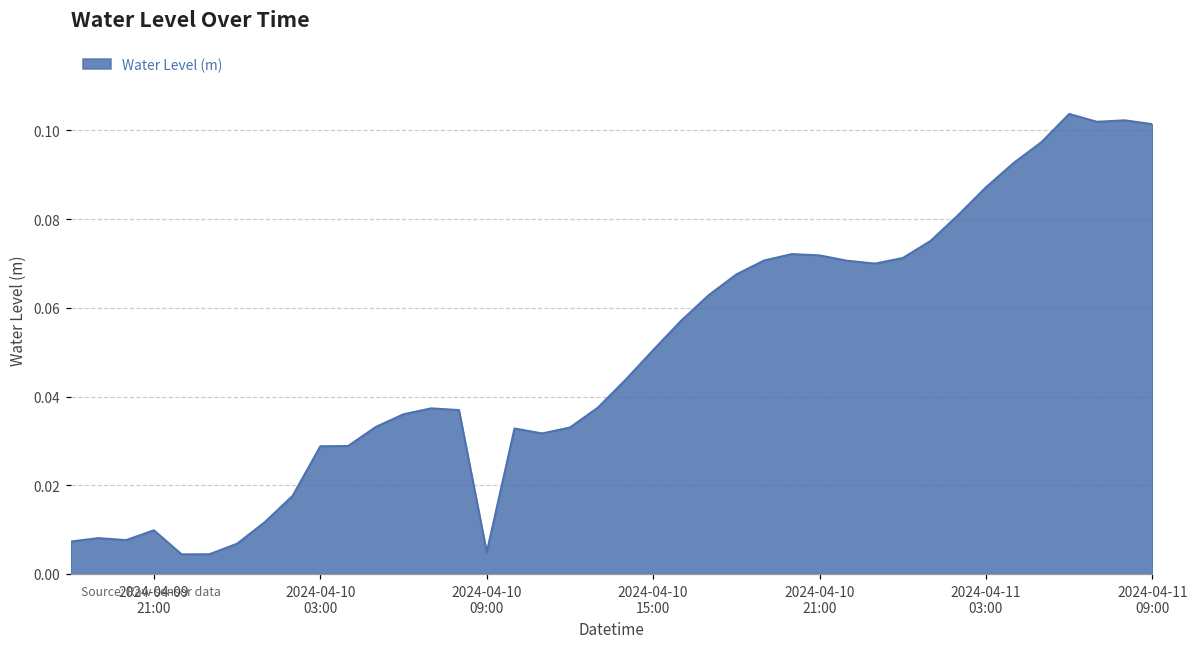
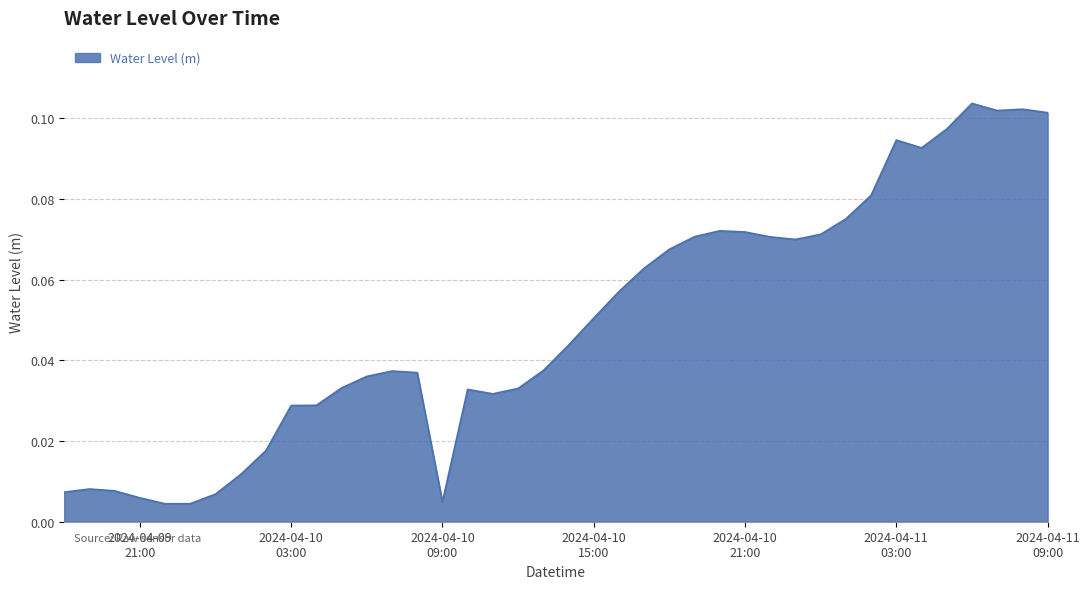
  {
-   "2024-04-09 21:00": 0.010,
+   "2024-04-09 21:00": 0.006,
    "2024-04-10 03:00": 0.029,
    "2024-04-10 09:00": 0.005,
    "2024-04-10 15:00": 0.050,
    "2024-04-10 21:00": 0.072,
-   "2024-04-11 03:00": 0.087,
+   "2024-04-11 03:00": 0.095,
    "2024-04-11 09:00": 0.101
  }
